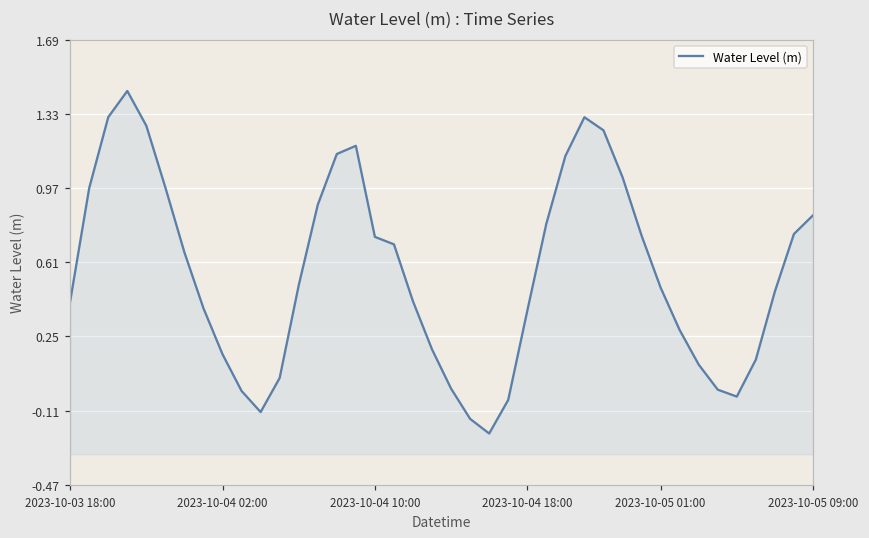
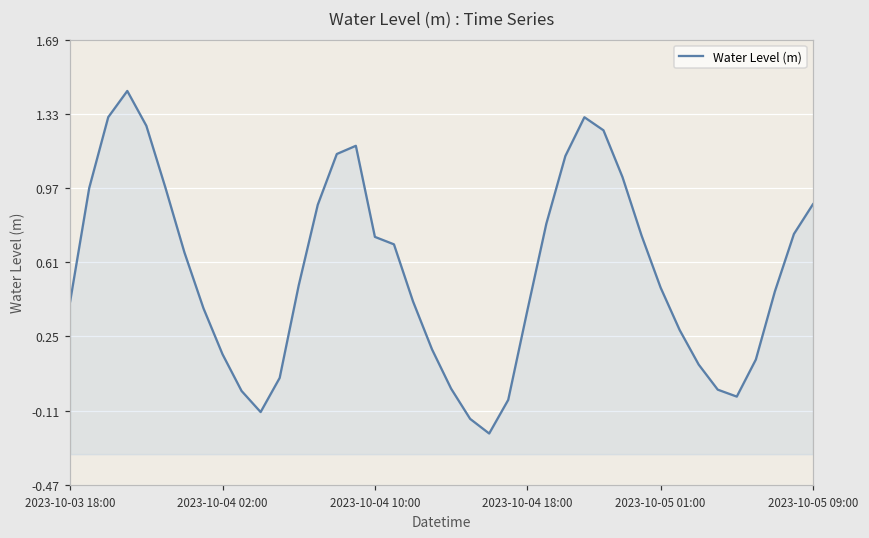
  {
    "2023-10-03 18:00": 0.42,
    "2023-10-04 02:00": 0.17,
    "2023-10-04 10:00": 0.73,
    "2023-10-04 18:00": 0.38,
    "2023-10-05 01:00": 0.49,
-   "2023-10-05 09:00": 0.84
+   "2023-10-05 09:00": 0.89
  }
